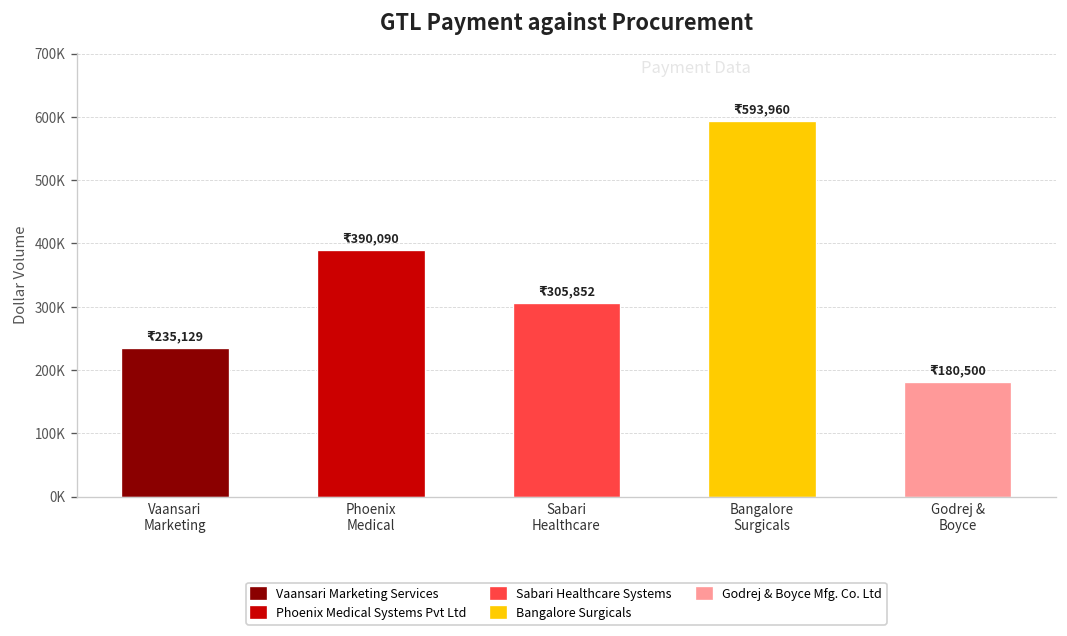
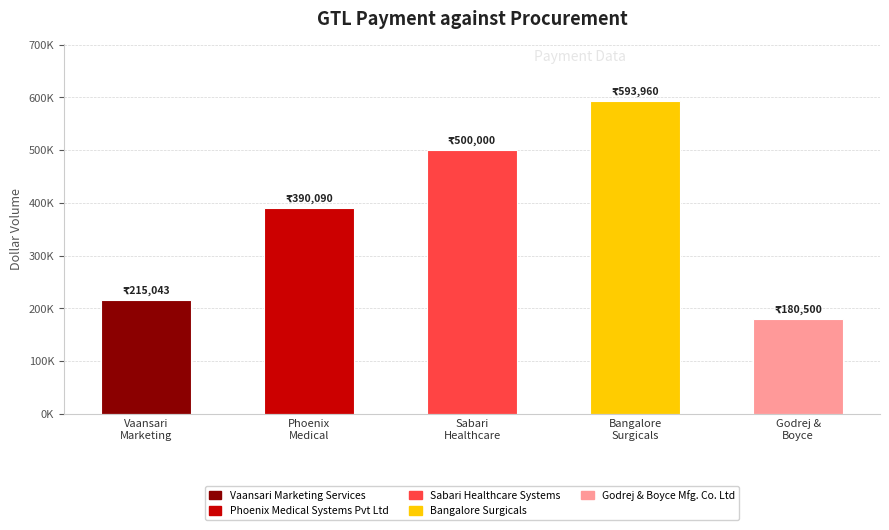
  {
-   "Vaansari Marketing": "235,129",
+   "Vaansari Marketing": "215,043",
    "Phoenix Medical": "390,090",
-   "Sabari Healthcare": "305,852",
+   "Sabari Healthcare": "500,000",
    "Bangalore Surgicals": "593,960",
    "Godrej & Boyce": "180,500"
  }
